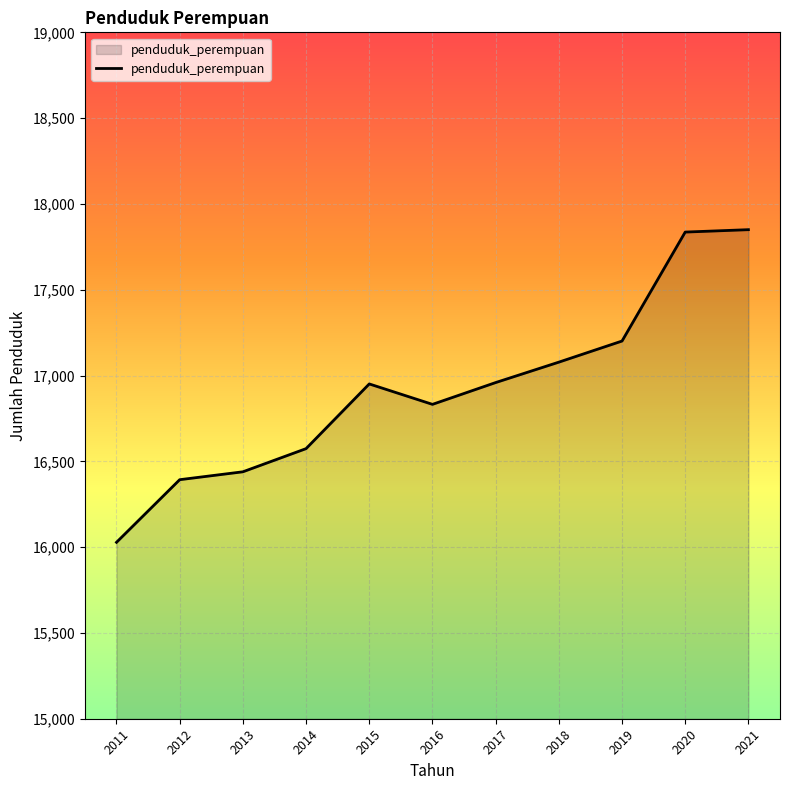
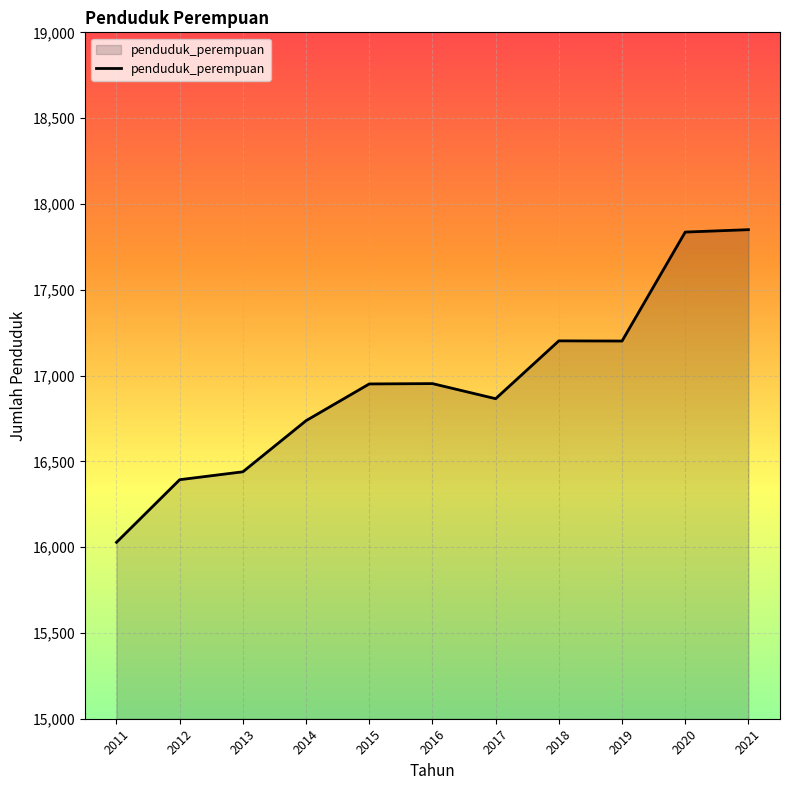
  {
    "2011": "16,030",
    "2012": "16,390",
    "2013": "16,440",
-   "2014": "16,570",
+   "2014": "16,740",
    "2015": "16,950",
-   "2016": "16,830",
-   "2017": "16,960",
-   "2018": "17,080",
+   "2016": "16,950",
+   "2017": "16,870",
+   "2018": "17,200",
    "2019": "17,200",
    "2020": "17,840",
    "2021": "17,850"
  }
